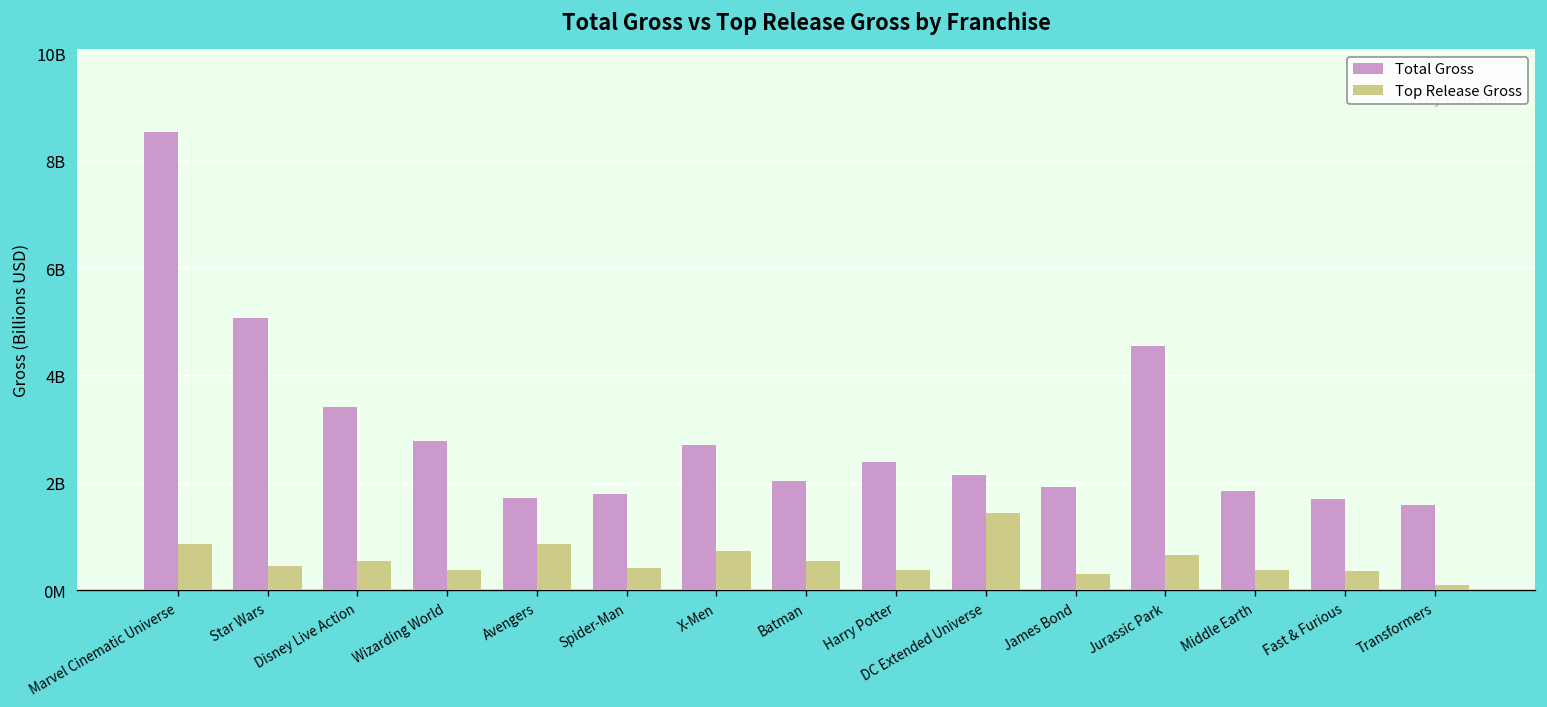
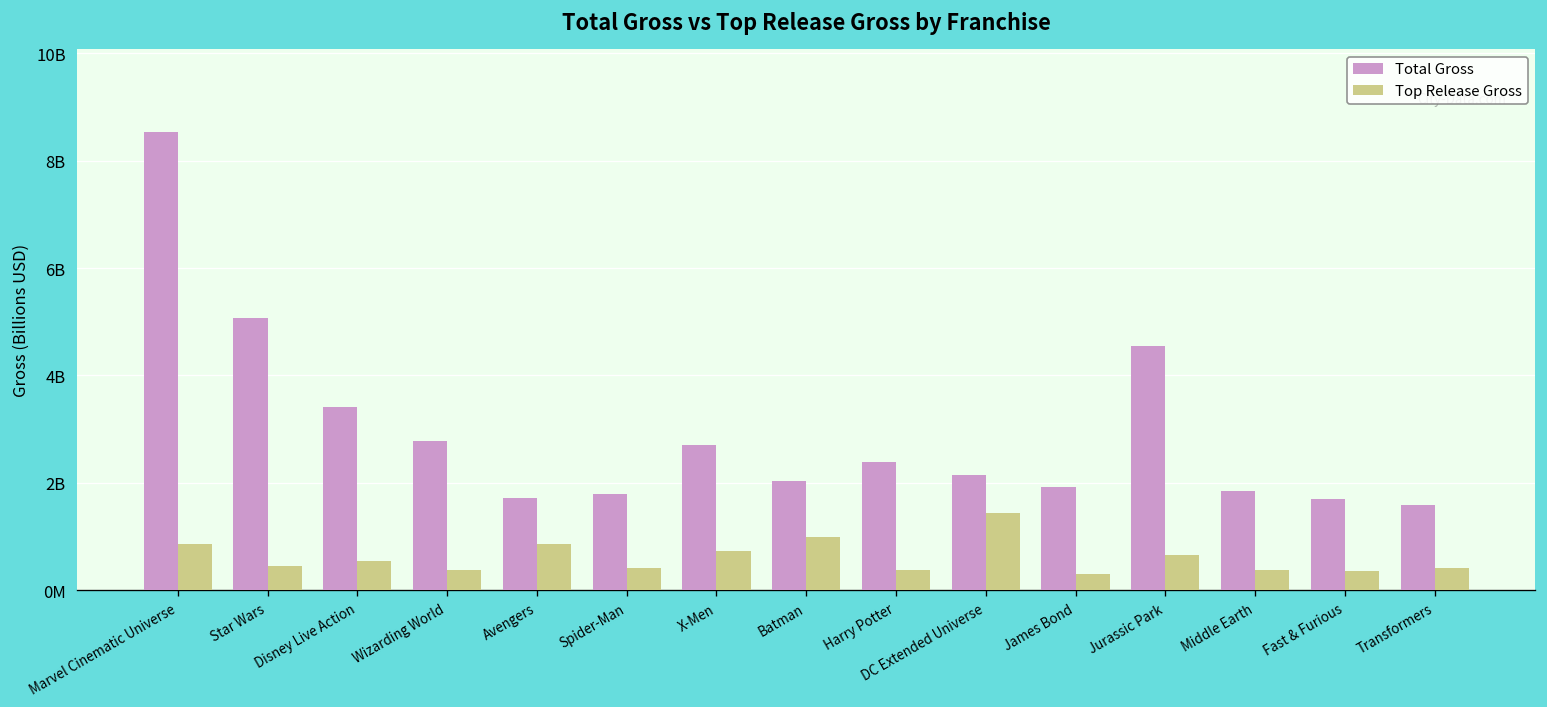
  {
    "Total Gross": {
      "Marvel Cinematic Universe": 8500000000,
      "Star Wars": 5100000000,
      "Disney Live Action": 3400000000,
      "Wizarding World": 2800000000,
      "Avengers": 1700000000,
      "Spider-Man": 1800000000,
      "X-Men": 2700000000,
      "Batman": 2000000000,
      "Harry Potter": 2400000000,
      "DC Extended Universe": 2100000000,
      "James Bond": 1900000000,
      "Jurassic Park": 4600000000,
      "Middle Earth": 1900000000,
      "Fast & Furious": 1700000000,
      "Transformers": 1600000000
    },
    "Top Release Gross": {
      "Marvel Cinematic Universe": 900000000,
      "Star Wars": 400000000,
      "Disney Live Action": 500000000,
      "Wizarding World": 400000000,
      "Avengers": 900000000,
      "Spider-Man": 400000000,
      "X-Men": 700000000,
-     "Batman": 500000000,
+     "Batman": 1000000000,
      "Harry Potter": 400000000,
      "DC Extended Universe": 1400000000,
      "James Bond": 300000000,
      "Jurassic Park": 700000000,
      "Middle Earth": 400000000,
      "Fast & Furious": 400000000,
-     "Transformers": 100000000
+     "Transformers": 400000000
    }
  }
